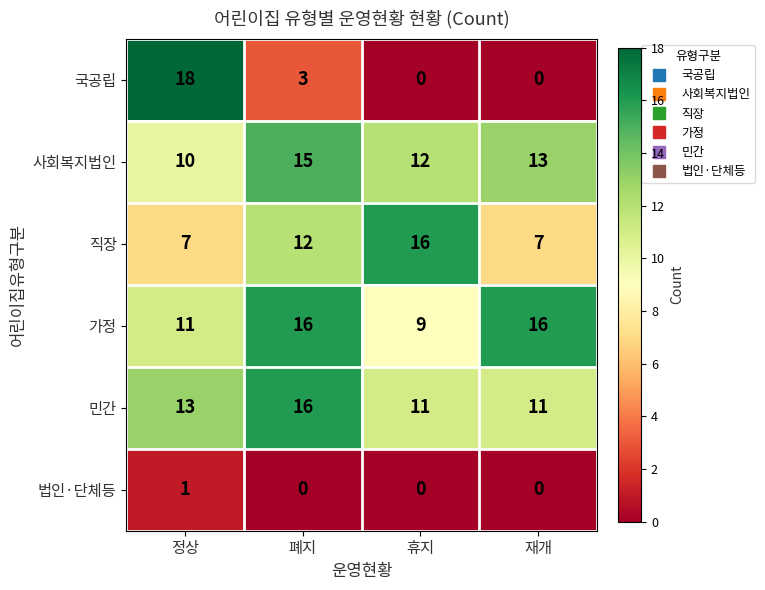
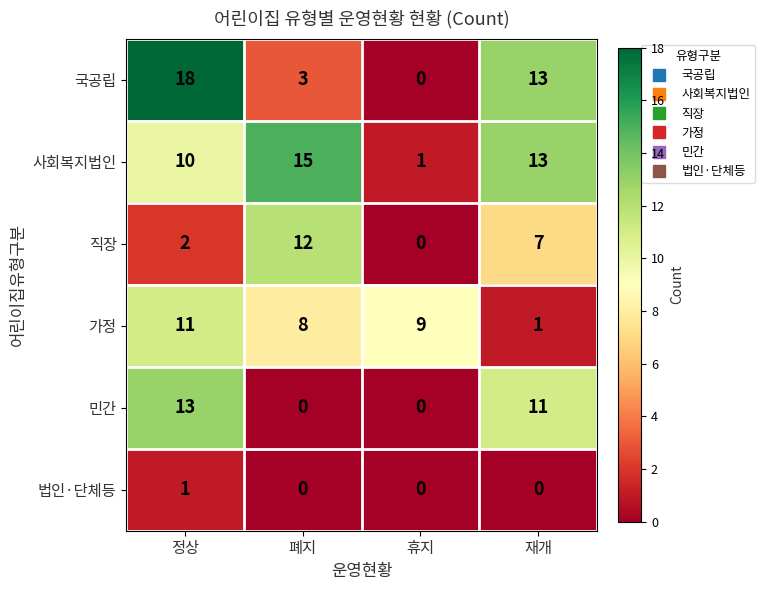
  {
    "국공립": {
      "정상": 18,
      "폐지": 3,
      "휴지": 0,
-     "재개": 0
+     "재개": 13
    },
    "사회복지법인": {
      "정상": 10,
      "폐지": 15,
-     "휴지": 12,
+     "휴지": 1,
      "재개": 13
    },
    "직장": {
-     "정상": 7,
+     "정상": 2,
      "폐지": 12,
-     "휴지": 16,
+     "휴지": 0,
      "재개": 7
    },
    "가정": {
      "정상": 11,
-     "폐지": 16,
+     "폐지": 8,
      "휴지": 9,
-     "재개": 16
+     "재개": 1
    },
    "민간": {
      "정상": 13,
-     "폐지": 16,
-     "휴지": 11,
+     "폐지": 0,
+     "휴지": 0,
      "재개": 11
    },
    "법인·단체등": {
      "정상": 1,
      "폐지": 0,
      "휴지": 0,
      "재개": 0
    }
  }
